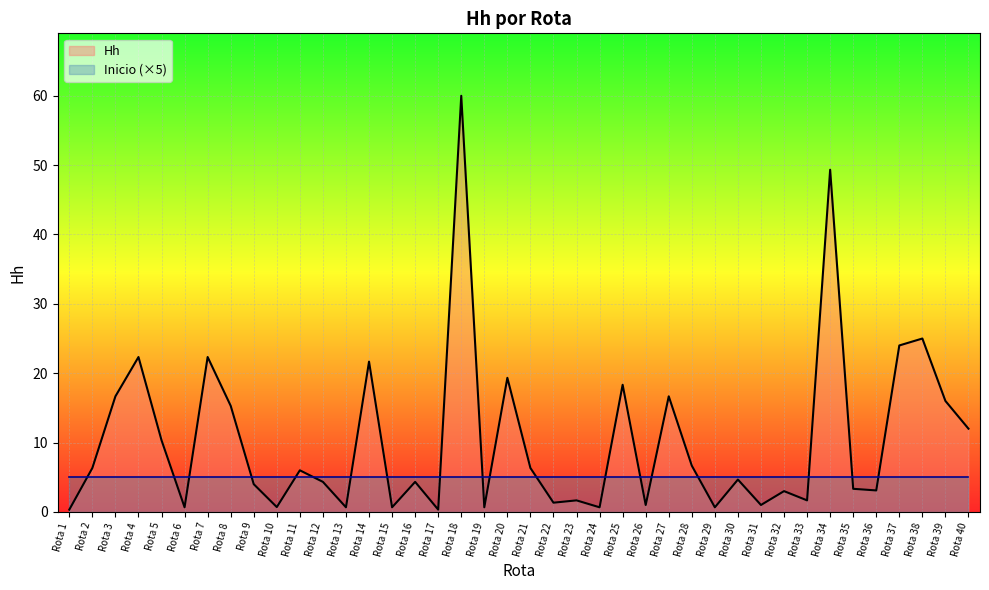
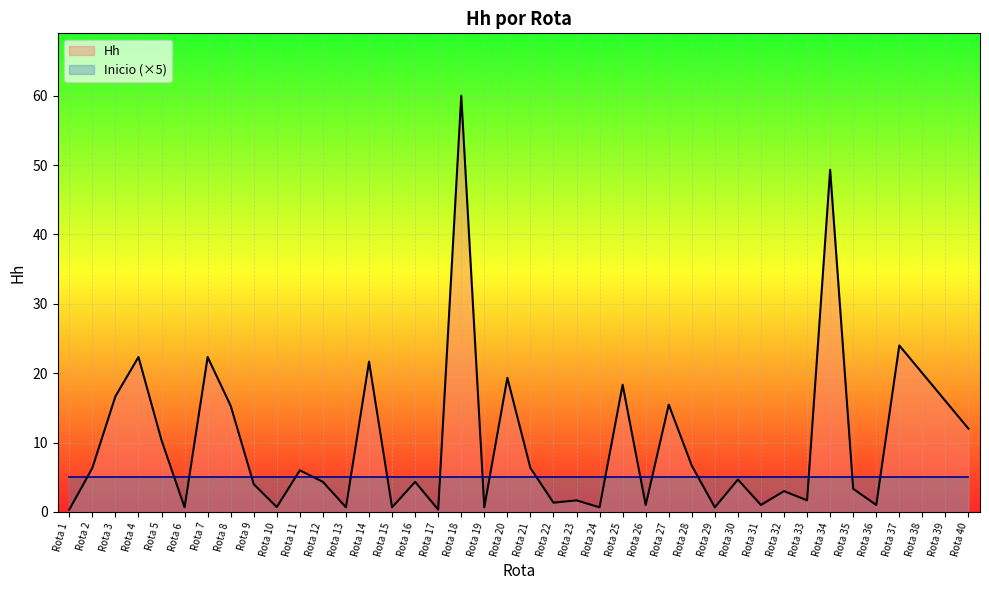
  {
    "Hh": {
      "Rota 1": 0,
      "Rota 2": 6,
      "Rota 3": 17,
      "Rota 4": 22,
      "Rota 5": 10,
      "Rota 6": 1,
      "Rota 7": 22,
      "Rota 8": 15,
      "Rota 9": 4,
      "Rota 10": 1,
      "Rota 11": 6,
      "Rota 12": 4,
      "Rota 13": 1,
      "Rota 14": 22,
      "Rota 15": 1,
      "Rota 16": 4,
      "Rota 17": 0,
      "Rota 18": 60,
      "Rota 19": 1,
      "Rota 20": 19,
      "Rota 21": 6,
      "Rota 22": 1,
      "Rota 23": 2,
      "Rota 24": 1,
      "Rota 25": 18,
      "Rota 26": 1,
-     "Rota 27": 17,
+     "Rota 27": 15,
      "Rota 28": 7,
      "Rota 29": 1,
      "Rota 31": 1,
      "Rota 32": 3,
      "Rota 33": 2,
      "Rota 34": 49,
      "Rota 35": 3,
-     "Rota 36": 3,
+     "Rota 36": 1,
      "Rota 37": 24,
-     "Rota 38": 25,
+     "Rota 38": 20,
      "Rota 39": 16,
      "Rota 40": 12
    },
    "Inicio (×5)": {
      "Rota 1": 5,
      "Rota 2": 5,
      "Rota 3": 5,
      "Rota 4": 5,
      "Rota 5": 5,
      "Rota 6": 5,
      "Rota 7": 5,
      "Rota 8": 5,
      "Rota 9": 5,
      "Rota 10": 5,
      "Rota 11": 5,
      "Rota 12": 5,
      "Rota 13": 5,
      "Rota 14": 5,
      "Rota 15": 5,
      "Rota 16": 5,
      "Rota 17": 5,
      "Rota 18": 5,
      "Rota 19": 5,
      "Rota 20": 5,
      "Rota 21": 5,
      "Rota 22": 5,
      "Rota 23": 5,
      "Rota 24": 5,
      "Rota 25": 5,
      "Rota 26": 5,
      "Rota 27": 5,
      "Rota 28": 5,
      "Rota 29": 5,
      "Rota 31": 5,
      "Rota 32": 5,
      "Rota 33": 5,
      "Rota 34": 5,
      "Rota 35": 5,
      "Rota 36": 5,
      "Rota 37": 5,
      "Rota 38": 5,
      "Rota 39": 5,
      "Rota 40": 5
    }
  }
